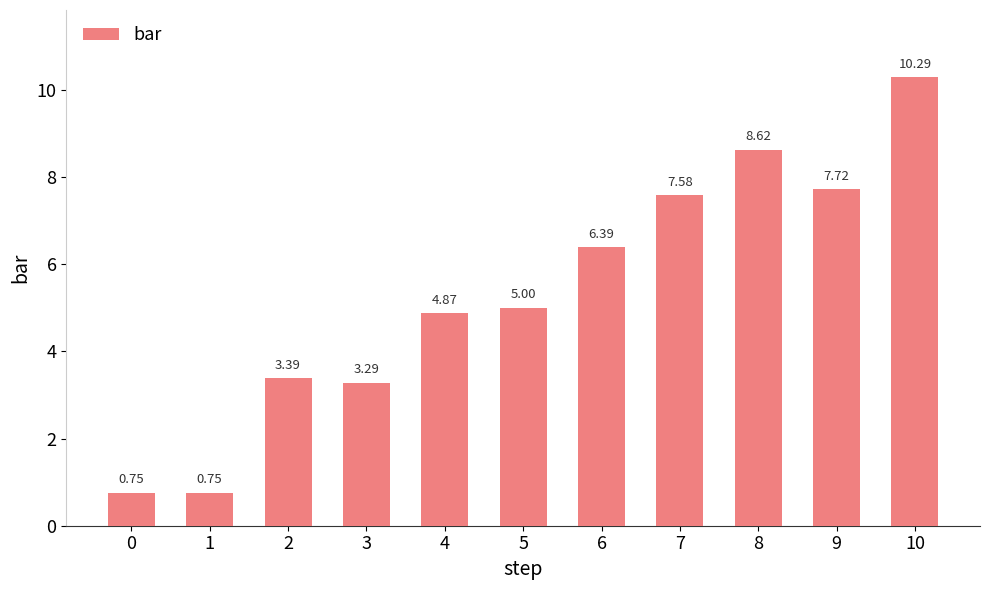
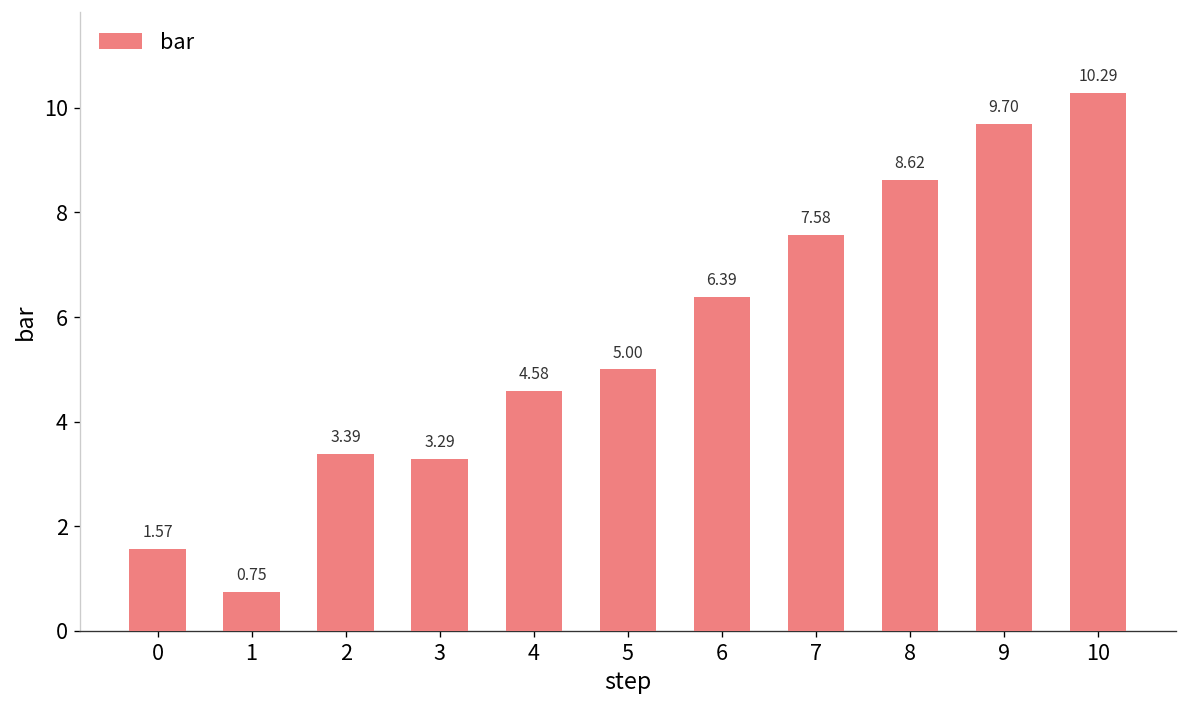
  {
-   "0": 0.75,
+   "0": 1.57,
    "1": 0.75,
    "2": 3.39,
    "3": 3.29,
-   "4": 4.87,
+   "4": 4.58,
    "5": 5.00,
    "6": 6.39,
    "7": 7.58,
    "8": 8.62,
-   "9": 7.72,
+   "9": 9.70,
    "10": 10.29
  }
